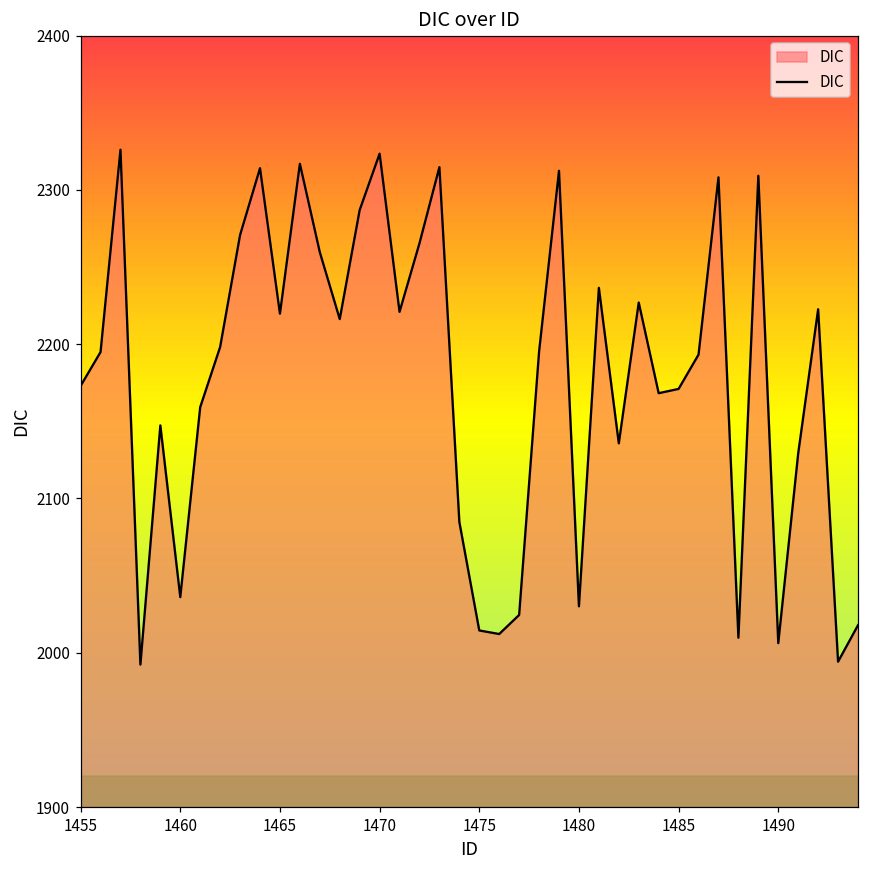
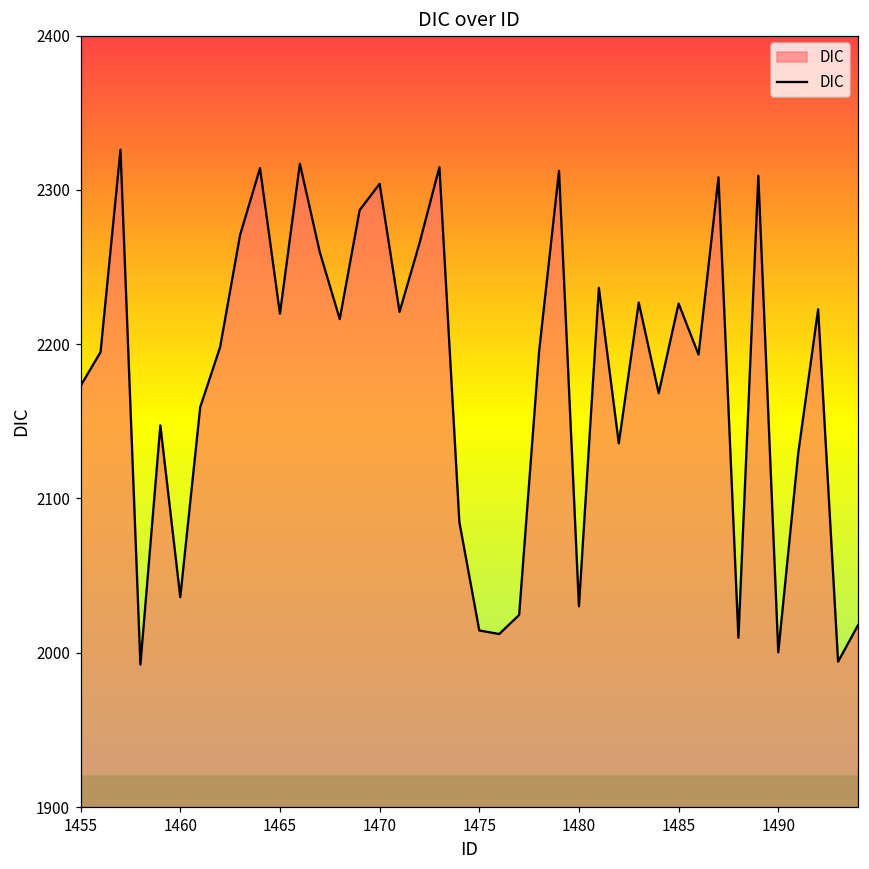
  {
    "1455": 2173,
    "1460": 2036,
    "1465": 2220,
-   "1470": 2323,
+   "1470": 2304,
    "1475": 2014,
    "1480": 2030,
-   "1485": 2171,
-   "1490": 2006
+   "1485": 2226,
+   "1490": 2000
  }
